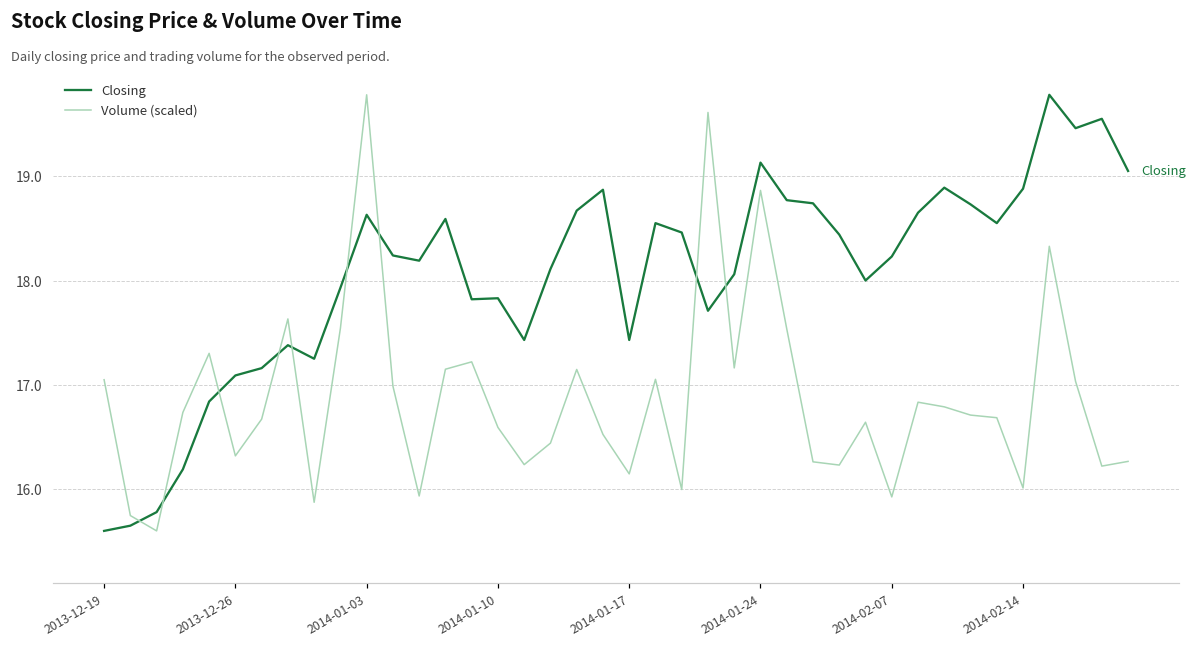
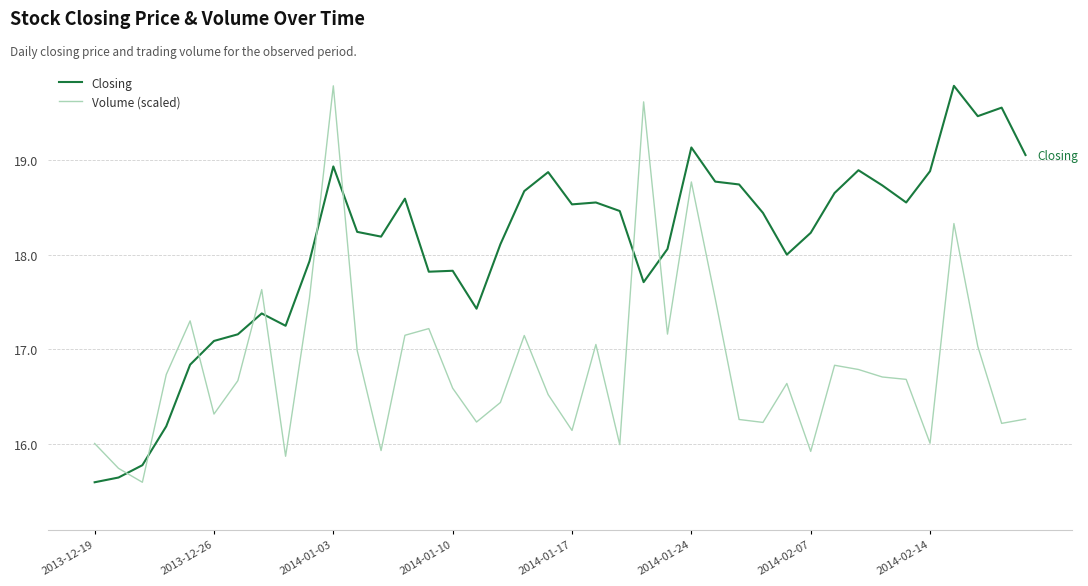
  {
    "Closing": {
      "2013-12-19": 15.6,
      "2013-12-26": 17.1,
-     "2014-01-03": 18.6,
+     "2014-01-03": 18.9,
      "2014-01-10": 17.8,
-     "2014-01-17": 17.4,
+     "2014-01-17": 18.5,
      "2014-01-24": 19.1,
      "2014-02-07": 18.2,
      "2014-02-14": 18.9
    },
    "Volume (scaled)": {
-     "2013-12-19": 17.0,
+     "2013-12-19": 16.0,
      "2013-12-26": 16.3,
      "2014-01-03": 19.8,
      "2014-01-10": 16.6,
      "2014-01-17": 16.1,
-     "2014-01-24": 18.9,
+     "2014-01-24": 18.8,
      "2014-02-07": 15.9,
      "2014-02-14": 16.0
    }
  }
